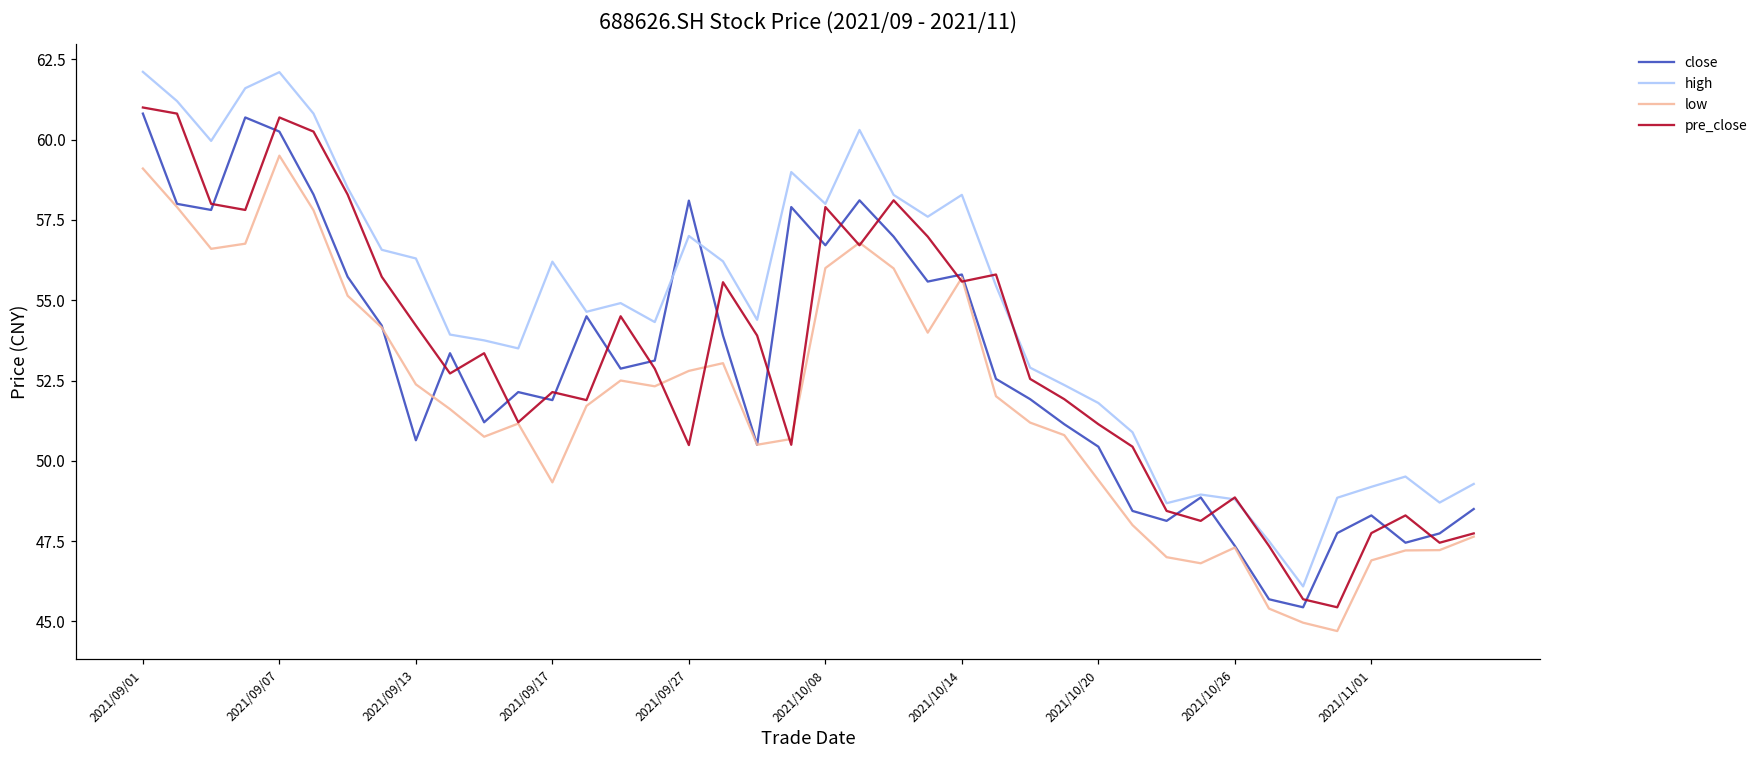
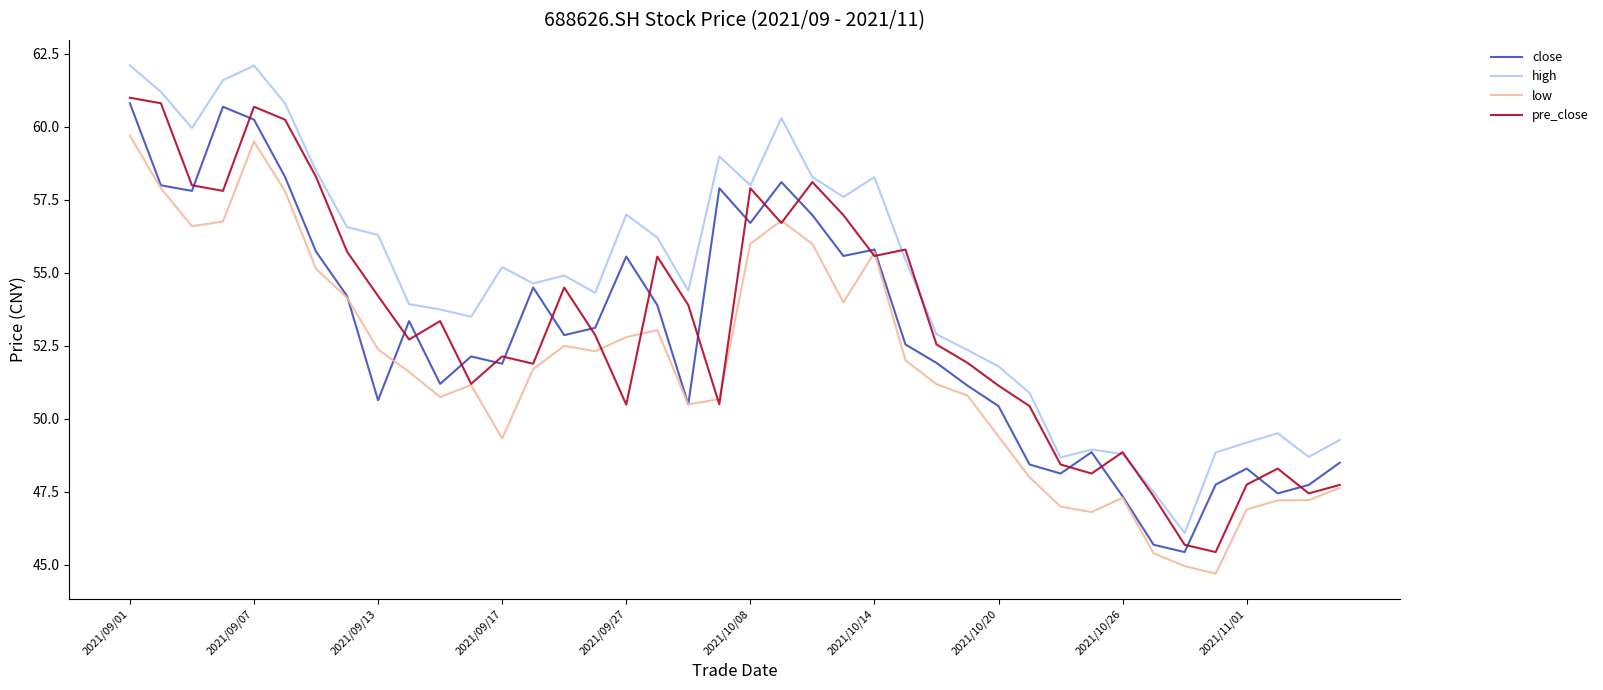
  {
    "close": {
      "2021/09/01": 60.8,
      "2021/09/07": 60.3,
      "2021/09/13": 50.6,
      "2021/09/17": 51.9,
-     "2021/09/27": 58.1,
+     "2021/09/27": 55.6,
      "2021/10/08": 56.7,
      "2021/10/14": 55.8,
      "2021/10/20": 50.4,
      "2021/11/01": 48.3
    },
    "high": {
      "2021/09/01": 62.1,
      "2021/09/07": 62.1,
      "2021/09/13": 56.3,
-     "2021/09/17": 56.2,
+     "2021/09/17": 55.2,
      "2021/09/27": 57.0,
      "2021/10/08": 58.0,
      "2021/10/14": 58.3,
      "2021/10/20": 51.8,
      "2021/11/01": 49.2
    },
    "low": {
-     "2021/09/01": 59.1,
+     "2021/09/01": 59.7,
      "2021/09/07": 59.5,
      "2021/09/13": 52.4,
      "2021/09/17": 49.3,
      "2021/09/27": 52.8,
      "2021/10/08": 56.0,
      "2021/10/14": 55.7,
      "2021/10/20": 49.4,
      "2021/11/01": 46.9
    },
    "pre_close": {
      "2021/09/01": 61.0,
      "2021/09/07": 60.7,
      "2021/09/13": 54.2,
      "2021/09/17": 52.1,
      "2021/09/27": 50.5,
      "2021/10/08": 57.9,
      "2021/10/14": 55.6,
      "2021/10/20": 51.1,
      "2021/11/01": 47.8
    }
  }
